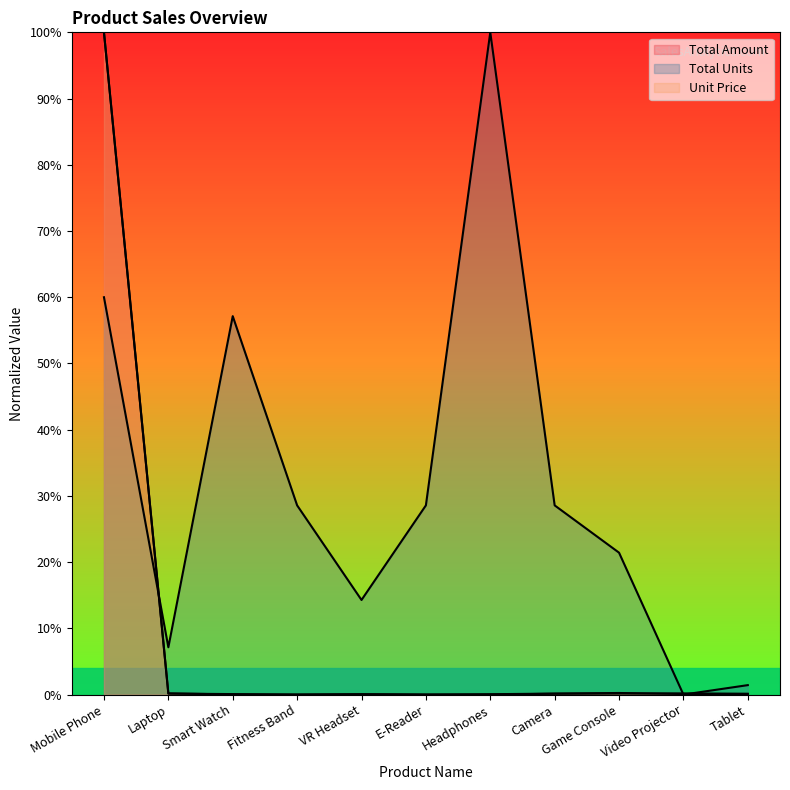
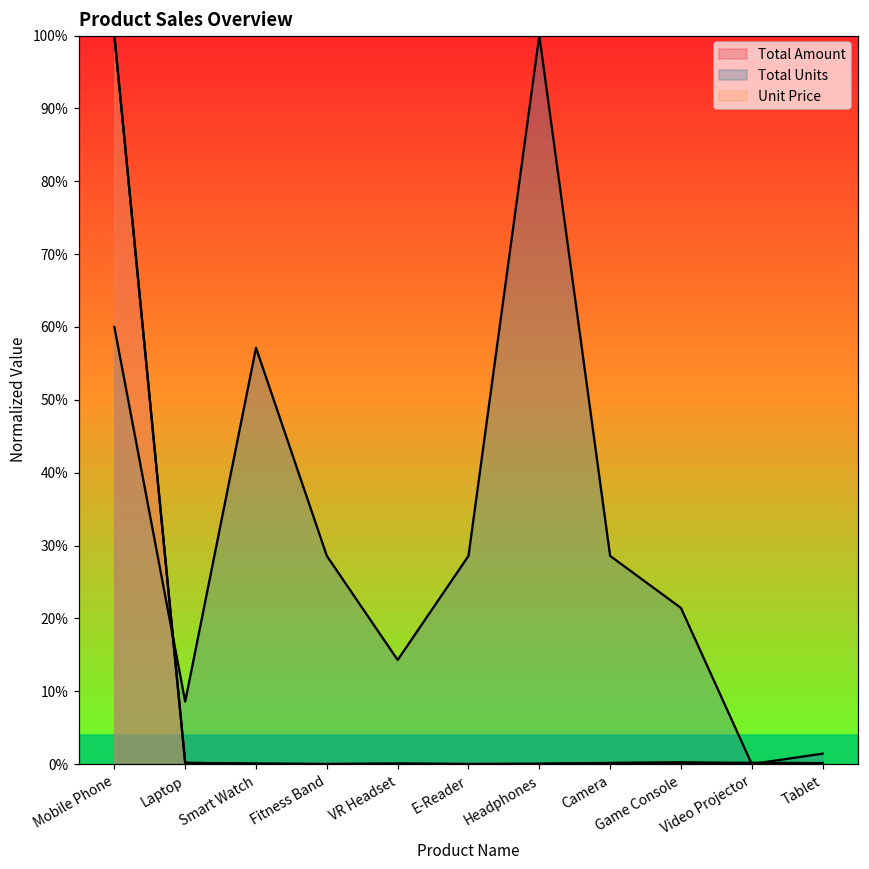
  {
    "Total Units": {
      "Mobile Phone": "60%",
-     "Laptop": "7%",
+     "Laptop": "9%",
      "Smart Watch": "57%",
      "Fitness Band": "29%",
      "VR Headset": "14%",
      "E-Reader": "29%",
      "Headphones": "100%",
      "Camera": "29%",
      "Game Console": "21%"
    }
  }
